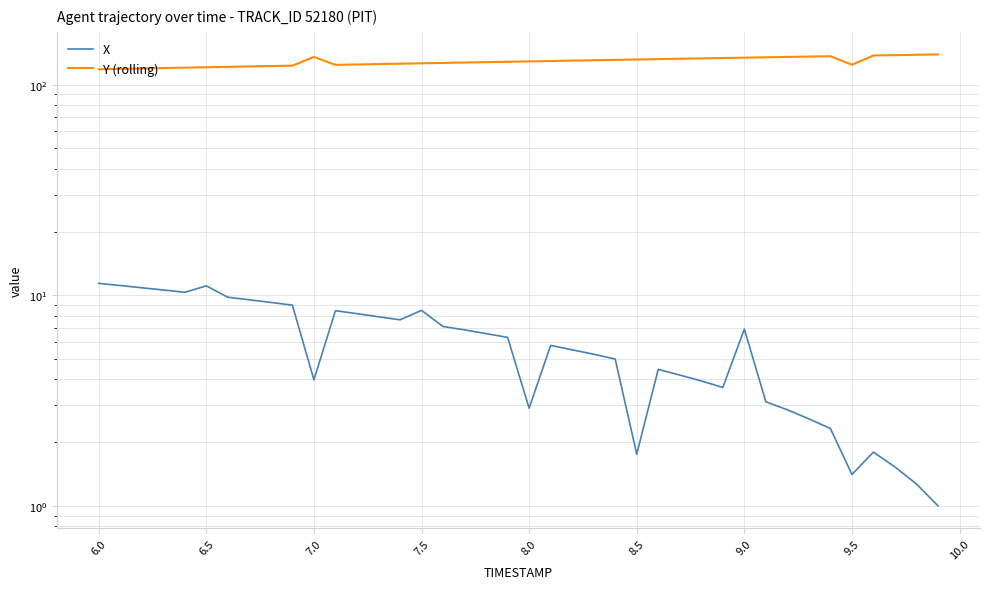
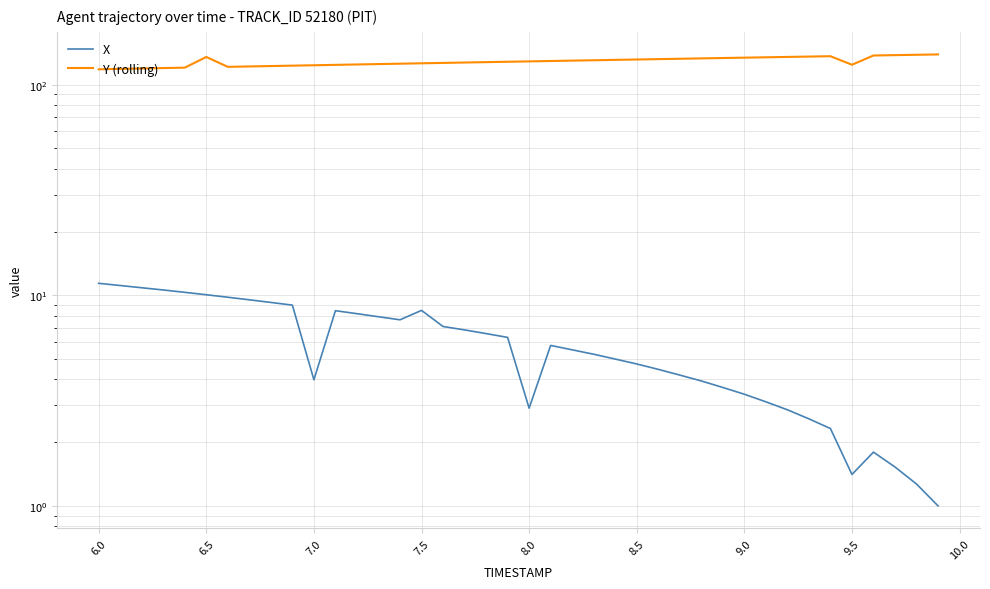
  {
    "X": {
      "6.0": 11,
-     "6.5": 11,
+     "6.5": 10,
      "7.0": 4.0,
      "7.5": 8.5,
      "8.0": 2.9,
-     "8.5": 1.8,
-     "9.0": 6.9,
+     "8.5": 4.7,
+     "9.0": 3.4,
      "9.5": 1.4
    },
    "Y (rolling)": {
      "6.0": 120,
-     "6.5": 120,
-     "7.0": 140,
+     "6.5": 140,
+     "7.0": 120,
      "7.5": 130,
      "8.0": 130,
      "8.5": 130,
      "9.0": 130,
      "9.5": 120
    }
  }
